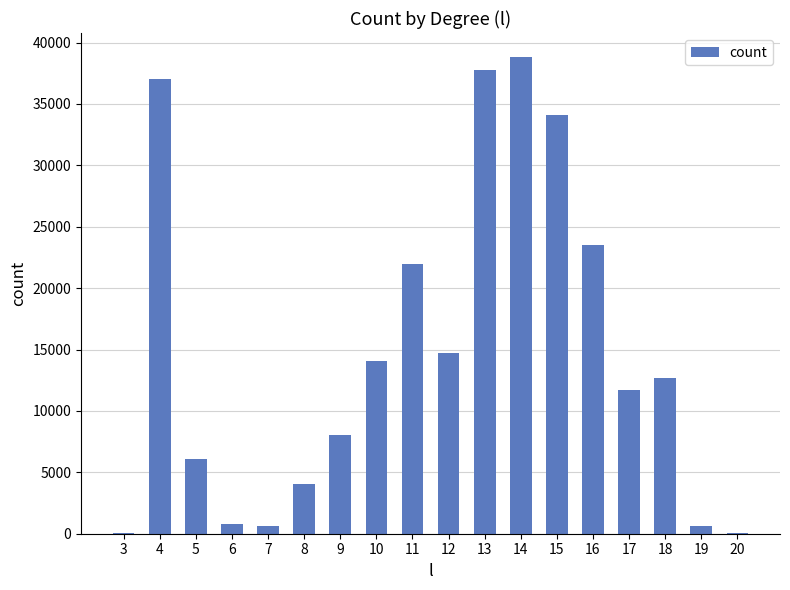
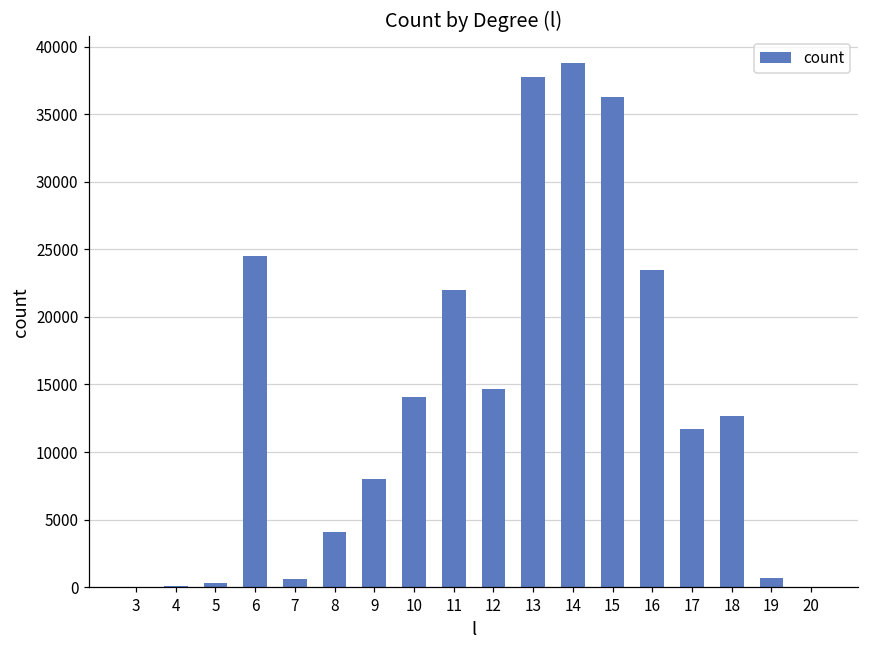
  {
-   "4": 37000,
-   "5": 6100,
-   "6": 800,
+   "4": 100,
+   "5": 300,
+   "6": 24500,
    "7": 600,
    "8": 4100,
    "9": 8000,
    "10": 14100,
    "11": 22000,
    "12": 14700,
    "13": 37700,
    "14": 38800,
-   "15": 34100,
+   "15": 36300,
    "16": 23500,
    "17": 11700,
    "18": 12700,
    "19": 700
  }
